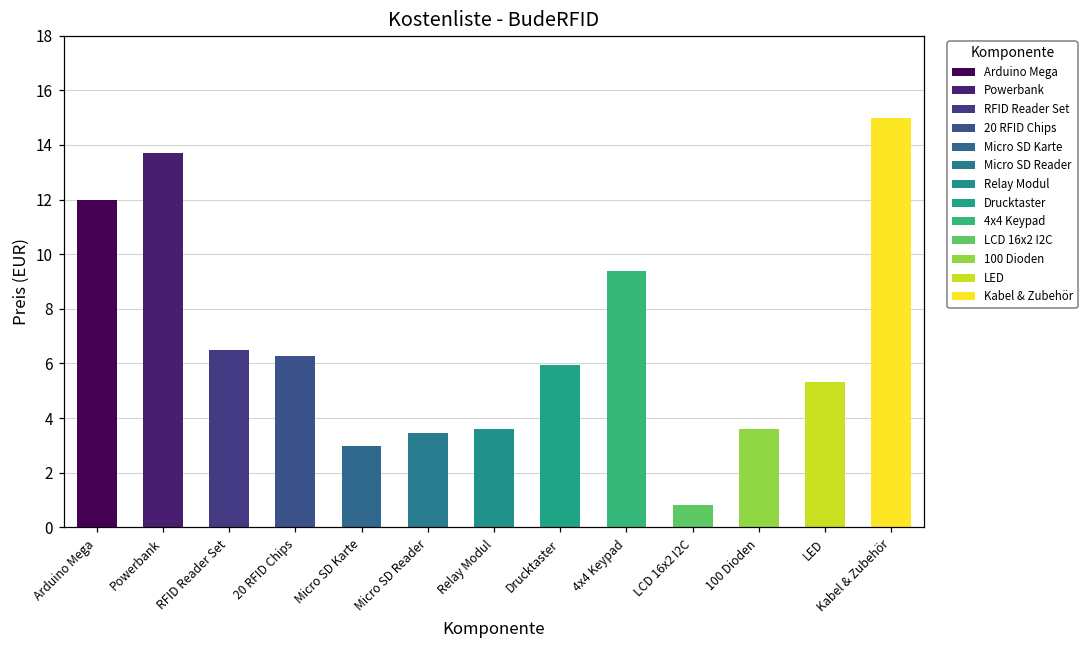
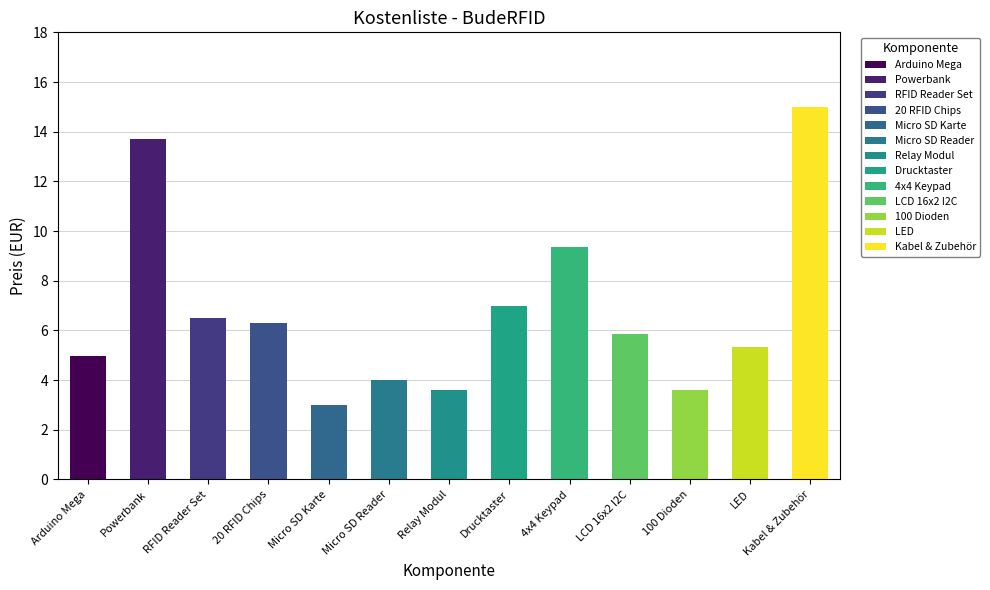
  {
-   "Arduino Mega": 12.0,
+   "Arduino Mega": 5.0,
    "Powerbank": 13.7,
    "RFID Reader Set": 6.5,
    "20 RFID Chips": 6.3,
    "Micro SD Karte": 3.0,
-   "Micro SD Reader": 3.4,
+   "Micro SD Reader": 4.0,
    "Relay Modul": 3.6,
-   "Drucktaster": 6.0,
+   "Drucktaster": 7.0,
    "4x4 Keypad": 9.4,
-   "LCD 16x2 I2C": 0.8,
+   "LCD 16x2 I2C": 5.9,
    "100 Dioden": 3.6,
    "LED": 5.3,
    "Kabel & Zubehör": 15.0
  }
